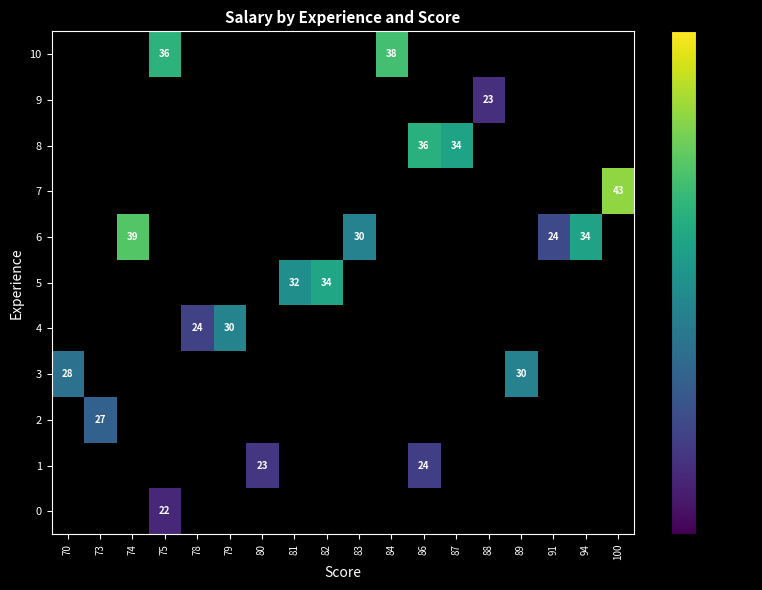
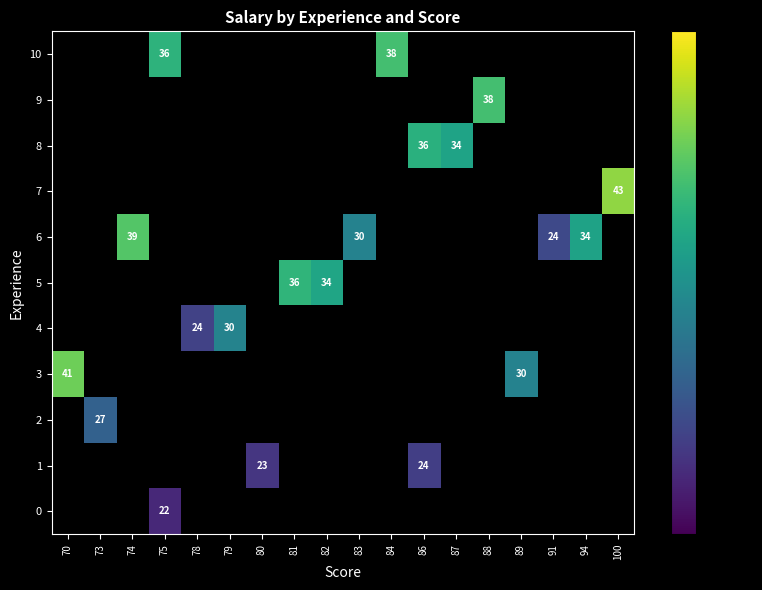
  {
    "10": {
      "75": 36,
      "84": 38
    },
    "9": {
-     "88": 23
+     "88": 38
    },
    "8": {
      "86": 36,
      "87": 34
    },
    "7": {
      "100": 43
    },
    "6": {
      "74": 39,
      "83": 30,
      "91": 24,
      "94": 34
    },
    "5": {
-     "81": 32,
+     "81": 36,
      "82": 34
    },
    "4": {
      "78": 24,
      "79": 30
    },
    "3": {
-     "70": 28,
+     "70": 41,
      "89": 30
    },
    "2": {
      "73": 27
    },
    "1": {
      "80": 23,
      "86": 24
    },
    "0": {
      "75": 22
    }
  }
